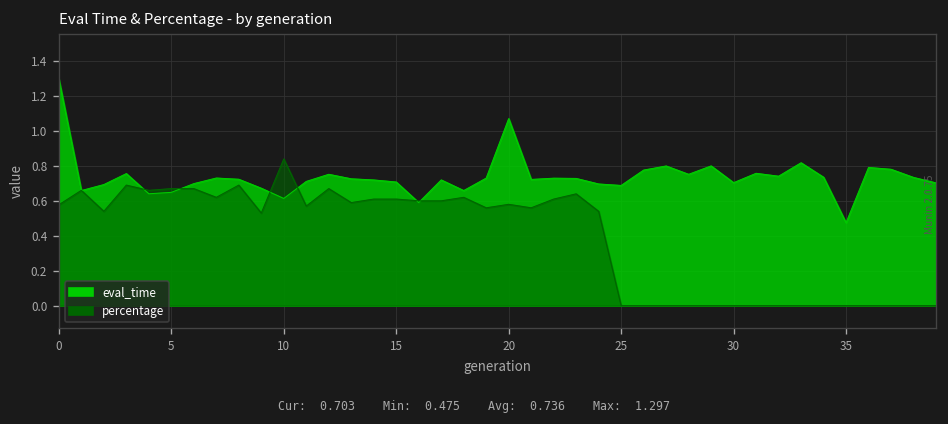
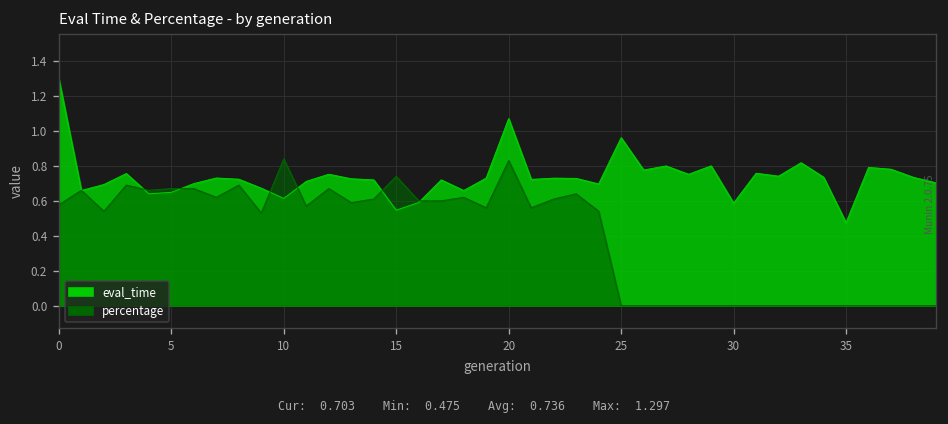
  {
    "eval_time": {
      "0": 1.30,
      "5": 0.65,
      "10": 0.61,
-     "15": 0.71,
+     "15": 0.55,
      "20": 1.07,
-     "25": 0.69,
-     "30": 0.70,
+     "25": 0.96,
+     "30": 0.59,
      "35": 0.47
    },
    "percentage": {
      "0": 0.58,
      "5": 0.67,
      "10": 0.84,
-     "15": 0.61,
-     "20": 0.58,
+     "15": 0.74,
+     "20": 0.83,
      "25": 0.00,
      "30": 0.00,
      "35": 0.00
    }
  }
